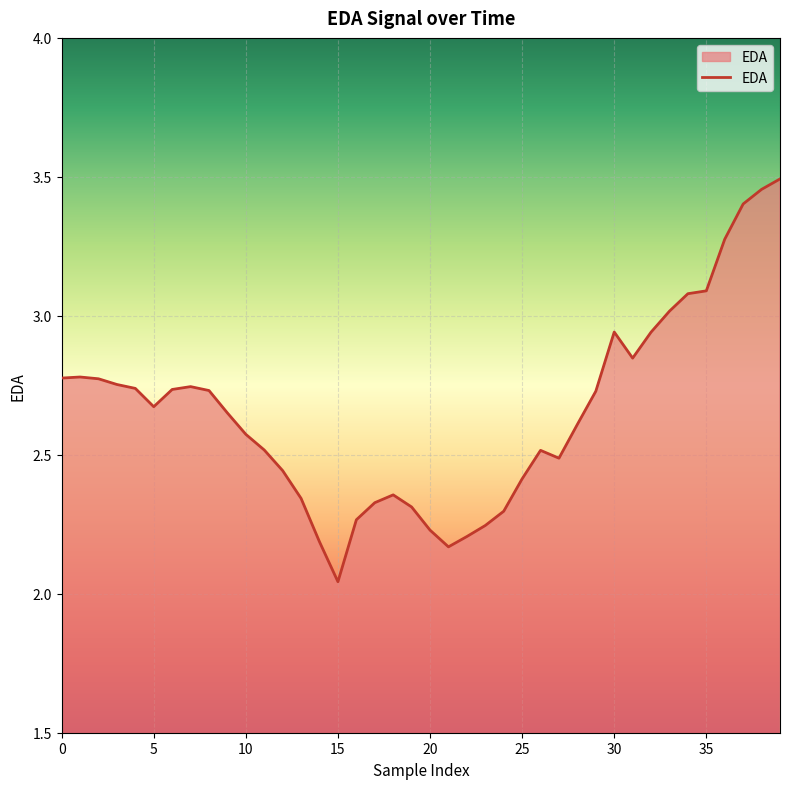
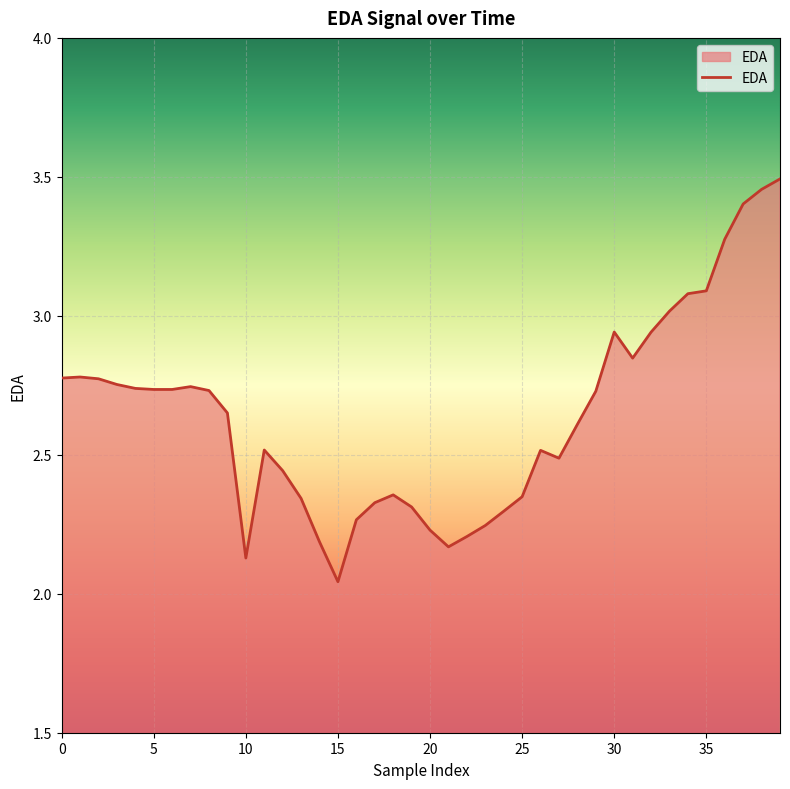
  {
    "0": 2.78,
-   "5": 2.67,
-   "10": 2.57,
+   "5": 2.74,
+   "10": 2.13,
    "15": 2.04,
    "20": 2.23,
-   "25": 2.41,
+   "25": 2.35,
    "30": 2.94,
    "35": 3.09
  }
